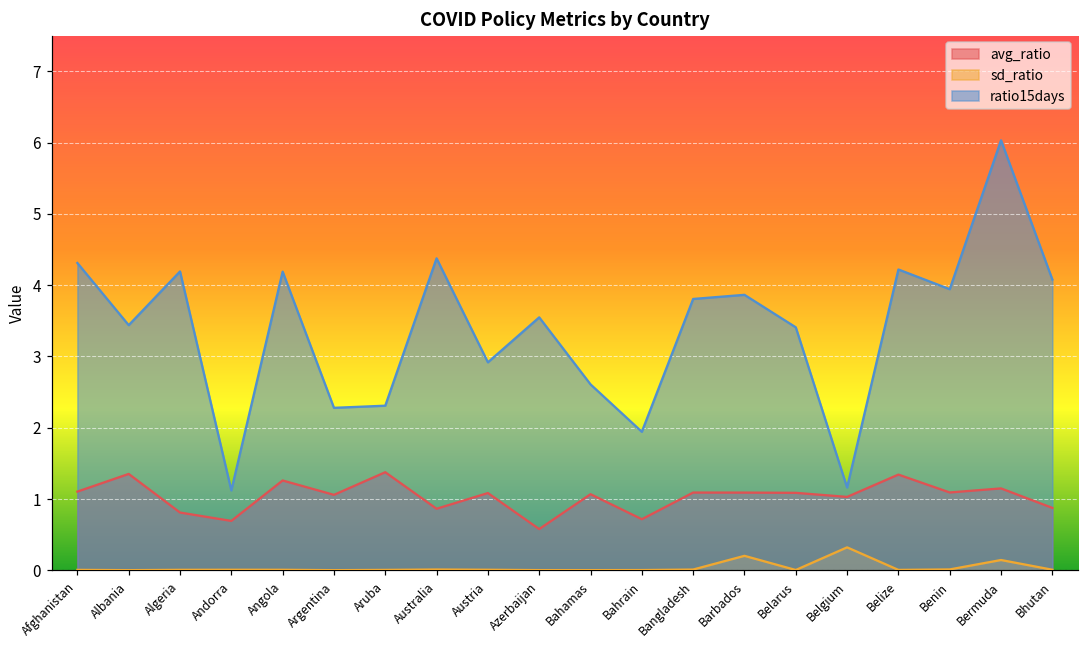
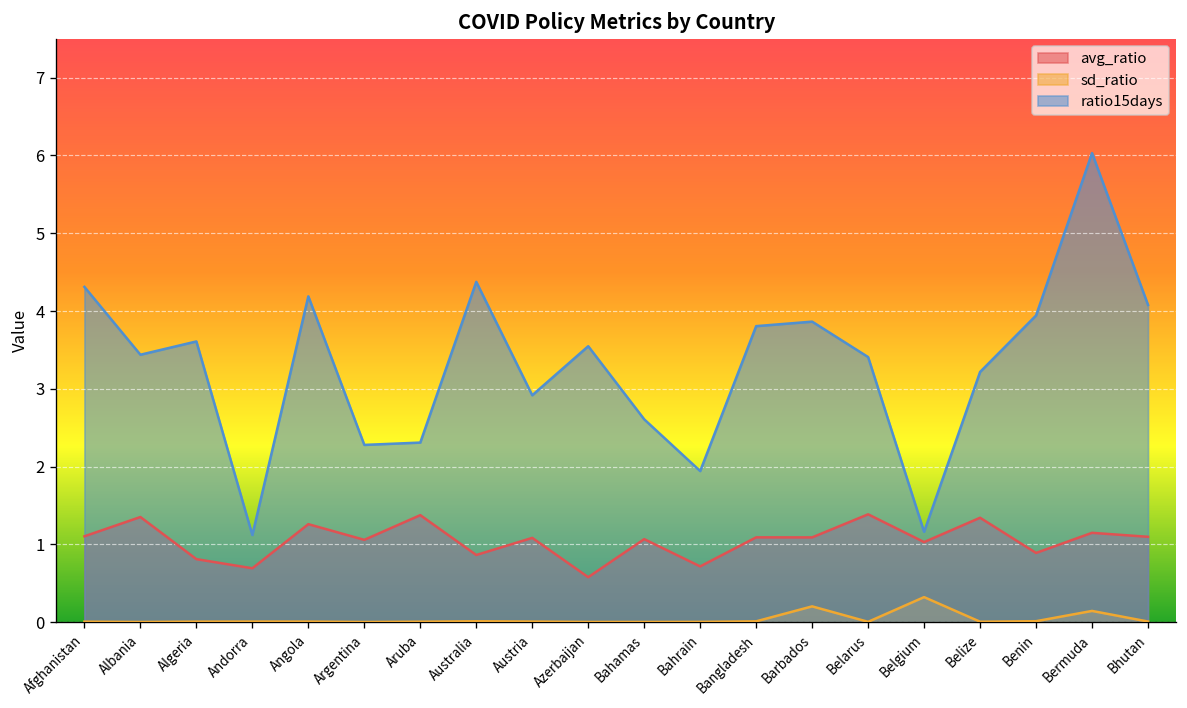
  {
    "avg_ratio": {
      "Afghanistan": 1.1,
      "Albania": 1.4,
      "Algeria": 0.8,
      "Andorra": 0.7,
      "Angola": 1.3,
      "Argentina": 1.1,
      "Aruba": 1.4,
      "Australia": 0.9,
      "Austria": 1.1,
      "Azerbaijan": 0.6,
      "Bahamas": 1.1,
      "Bahrain": 0.7,
      "Bangladesh": 1.1,
      "Barbados": 1.1,
-     "Belarus": 1.1,
+     "Belarus": 1.4,
      "Belgium": 1.0,
      "Belize": 1.3,
-     "Benin": 1.1,
+     "Benin": 0.9,
      "Bermuda": 1.1,
-     "Bhutan": 0.9
+     "Bhutan": 1.1
    },
    "sd_ratio": {
      "Afghanistan": 0.0,
      "Albania": 0.0,
      "Algeria": 0.0,
      "Andorra": 0.0,
      "Angola": 0.0,
      "Argentina": 0.0,
      "Aruba": 0.0,
      "Australia": 0.0,
      "Austria": 0.0,
      "Azerbaijan": 0.0,
      "Bahamas": 0.0,
      "Bahrain": 0.0,
      "Bangladesh": 0.0,
      "Barbados": 0.2,
      "Belarus": 0.0,
      "Belgium": 0.3,
      "Belize": 0.0,
      "Benin": 0.0,
      "Bermuda": 0.1,
      "Bhutan": 0.0
    },
    "ratio15days": {
      "Afghanistan": 4.3,
      "Albania": 3.4,
-     "Algeria": 4.2,
+     "Algeria": 3.6,
      "Andorra": 1.1,
      "Angola": 4.2,
      "Argentina": 2.3,
      "Aruba": 2.3,
      "Australia": 4.4,
      "Austria": 2.9,
      "Azerbaijan": 3.5,
      "Bahamas": 2.6,
      "Bahrain": 1.9,
      "Bangladesh": 3.8,
      "Barbados": 3.9,
      "Belarus": 3.4,
      "Belgium": 1.2,
-     "Belize": 4.2,
+     "Belize": 3.2,
      "Benin": 3.9,
      "Bermuda": 6.0,
      "Bhutan": 4.1
    }
  }
